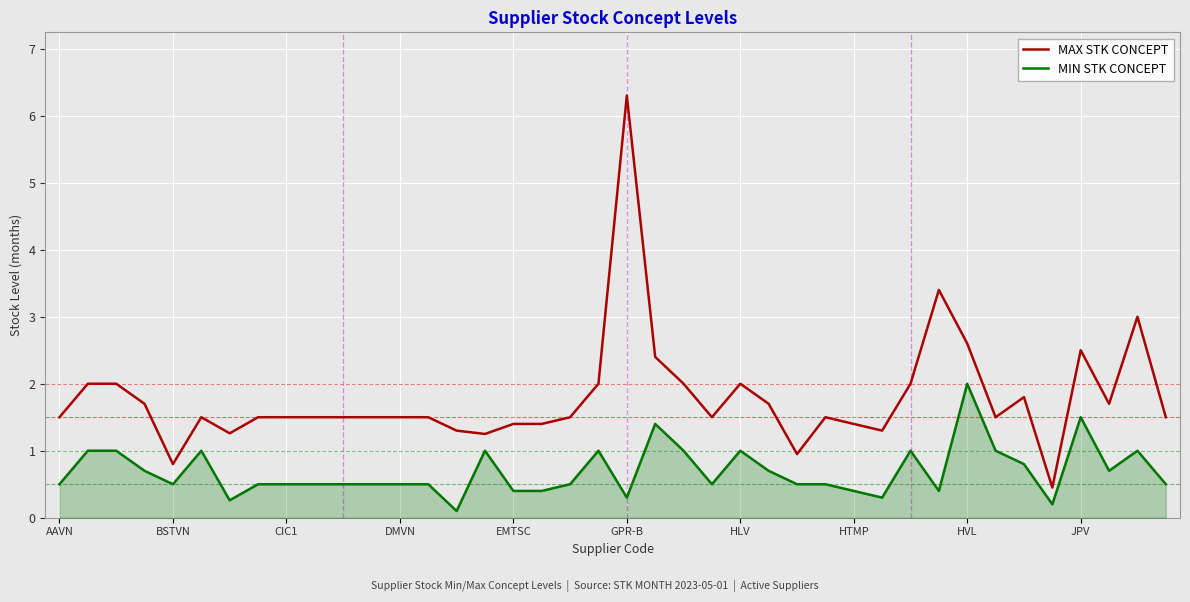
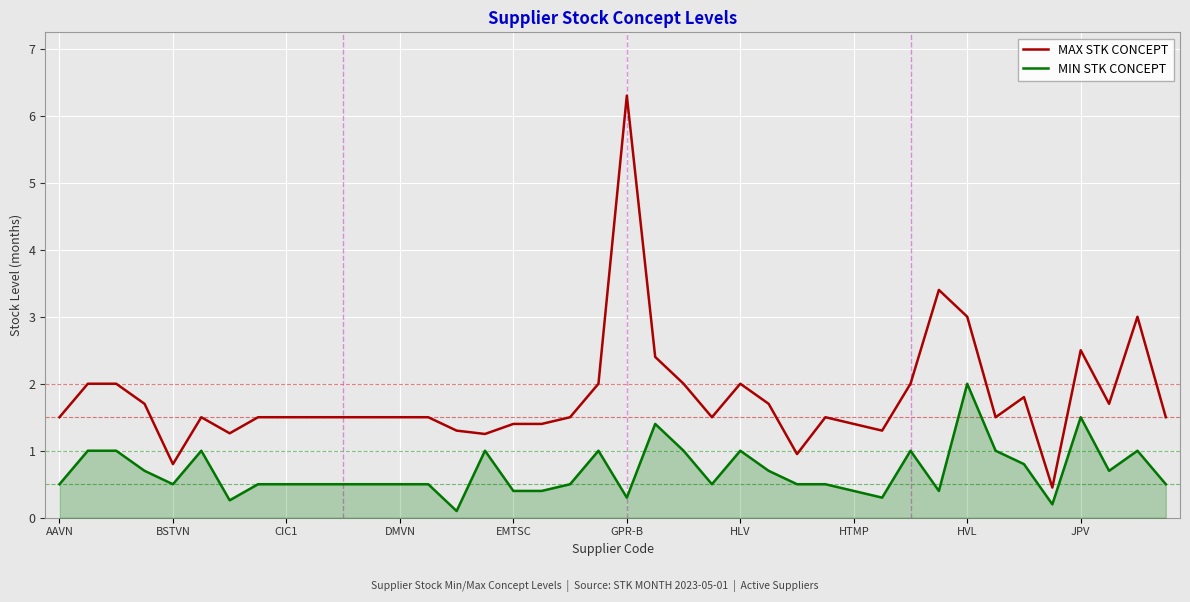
  {
    "MAX STK CONCEPT": {
      "AAVN": 1.5,
      "BSTVN": 0.8,
      "CIC1": 1.5,
      "DMVN": 1.5,
      "EMTSC": 1.4,
      "GPR-B": 6.3,
      "HLV": 2.0,
      "HTMP": 1.4,
-     "HVL": 2.6,
+     "HVL": 3.0,
      "JPV": 2.5
    },
    "MIN STK CONCEPT": {
      "AAVN": 0.5,
      "BSTVN": 0.5,
      "CIC1": 0.5,
      "DMVN": 0.5,
      "EMTSC": 0.4,
      "GPR-B": 0.3,
      "HLV": 1.0,
      "HTMP": 0.4,
      "HVL": 2.0,
      "JPV": 1.5
    }
  }
